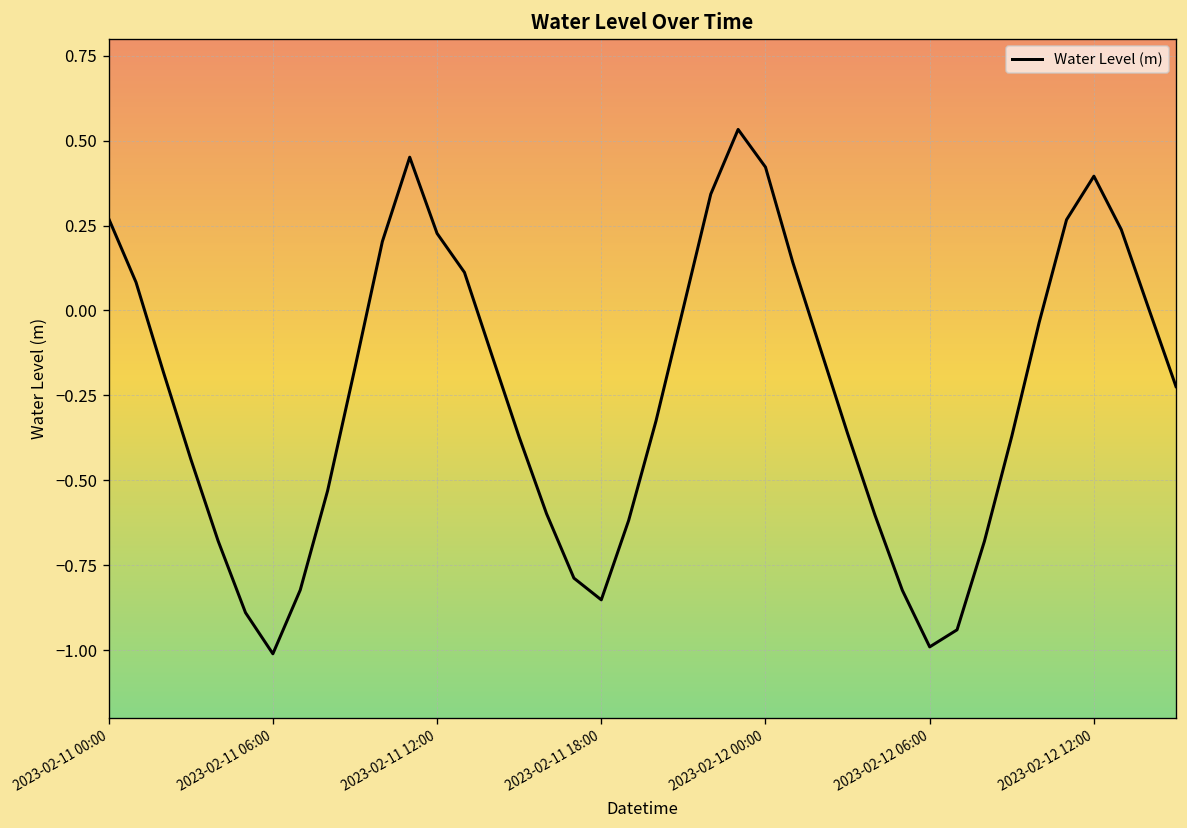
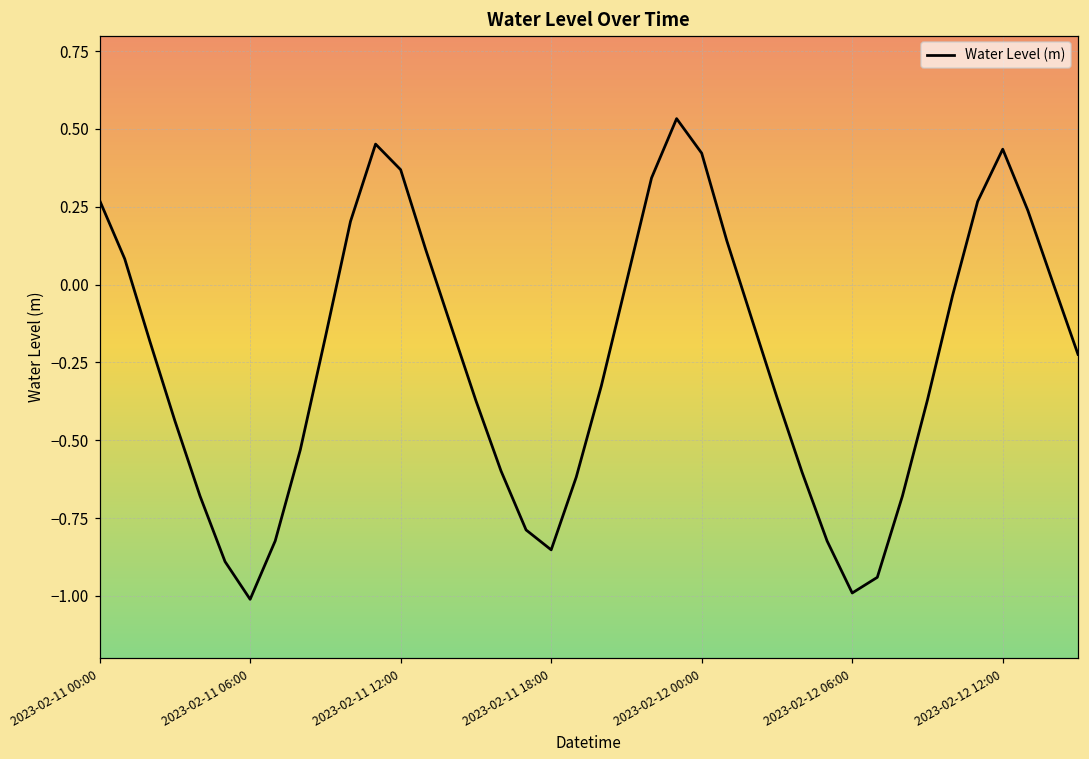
  {
    "2023-02-11 00:00": 0.27,
    "2023-02-11 06:00": -1.01,
-   "2023-02-11 12:00": 0.23,
+   "2023-02-11 12:00": 0.37,
    "2023-02-11 18:00": -0.85,
    "2023-02-12 00:00": 0.42,
    "2023-02-12 06:00": -0.99,
-   "2023-02-12 12:00": 0.40
+   "2023-02-12 12:00": 0.44
  }
